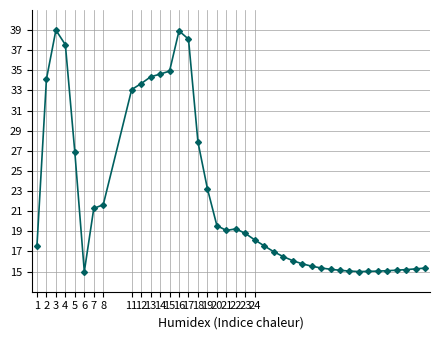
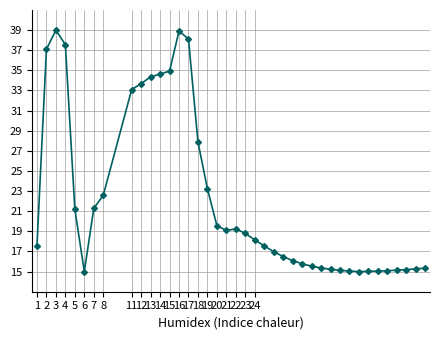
  {
    "1": 17.6,
-   "2": 34.1,
+   "2": 37.1,
    "3": 39.0,
    "4": 37.5,
-   "5": 26.9,
+   "5": 21.2,
    "6": 15.0,
    "7": 21.3,
-   "8": 21.6
+   "8": 22.6
  }
